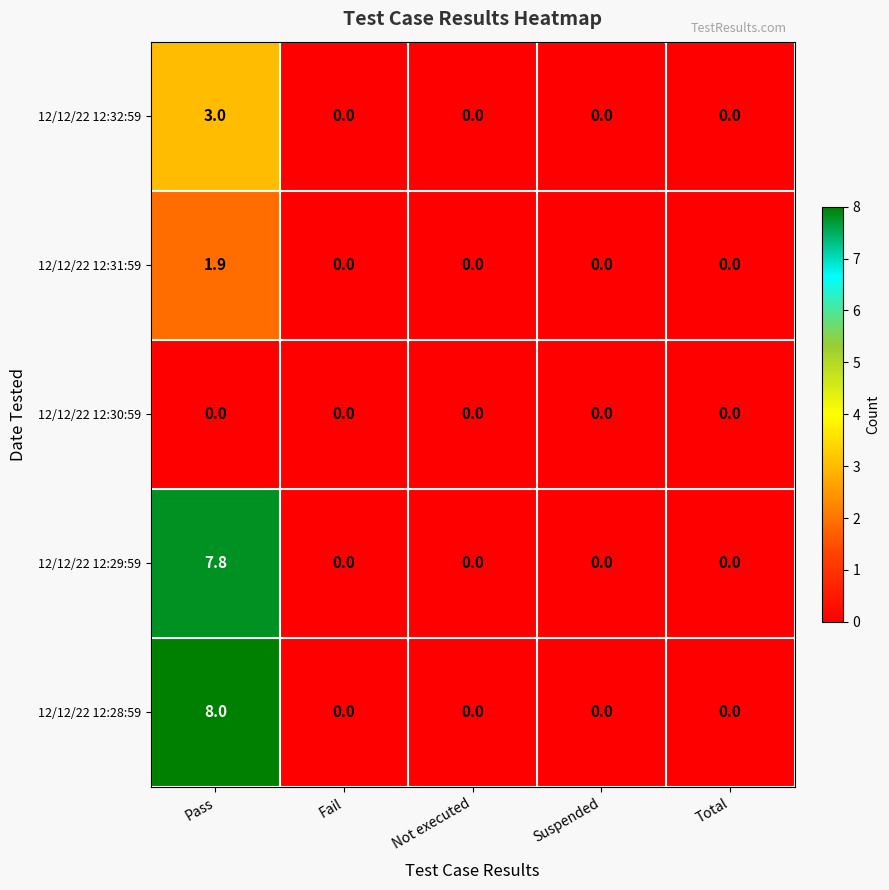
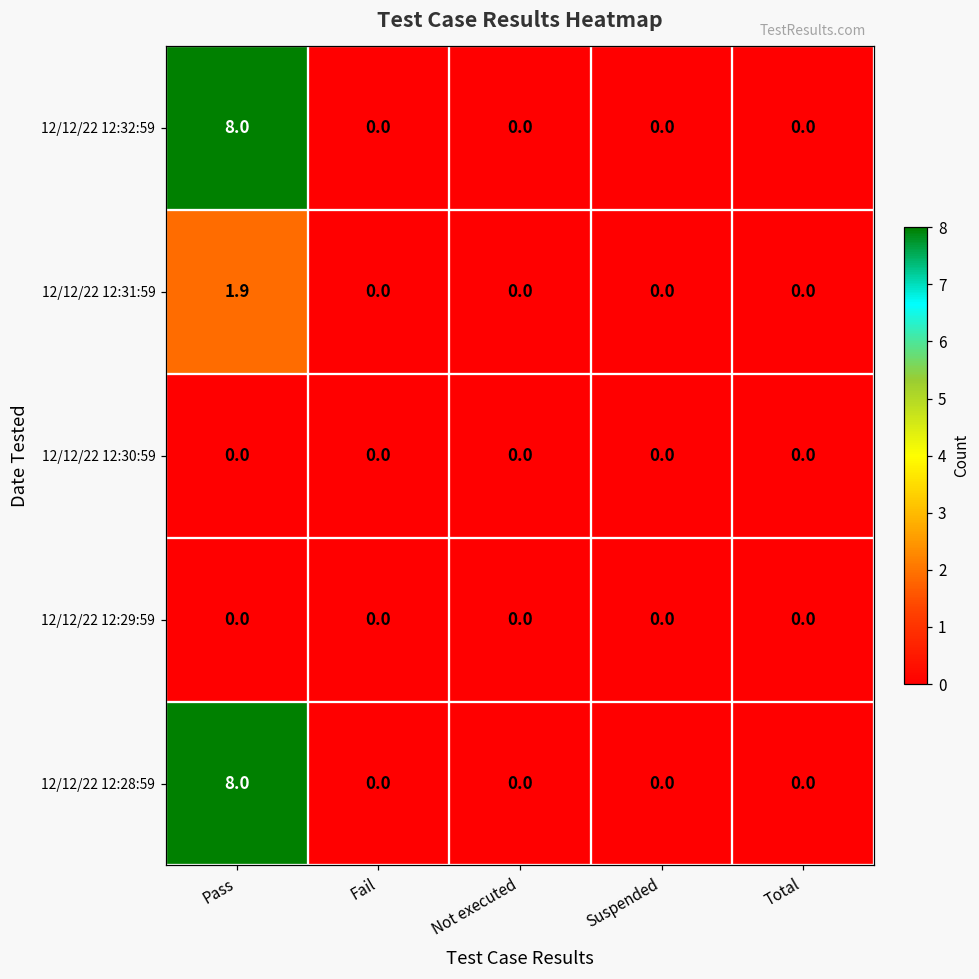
  {
    "12/12/22 12:32:59": {
-     "Pass": 3.0,
+     "Pass": 8.0,
      "Fail": 0.0,
      "Not executed": 0.0,
      "Suspended": 0.0,
      "Total": 0.0
    },
    "12/12/22 12:31:59": {
      "Pass": 1.9,
      "Fail": 0.0,
      "Not executed": 0.0,
      "Suspended": 0.0,
      "Total": 0.0
    },
    "12/12/22 12:30:59": {
      "Pass": 0.0,
      "Fail": 0.0,
      "Not executed": 0.0,
      "Suspended": 0.0,
      "Total": 0.0
    },
    "12/12/22 12:29:59": {
-     "Pass": 7.8,
+     "Pass": 0.0,
      "Fail": 0.0,
      "Not executed": 0.0,
      "Suspended": 0.0,
      "Total": 0.0
    },
    "12/12/22 12:28:59": {
      "Pass": 8.0,
      "Fail": 0.0,
      "Not executed": 0.0,
      "Suspended": 0.0,
      "Total": 0.0
    }
  }
